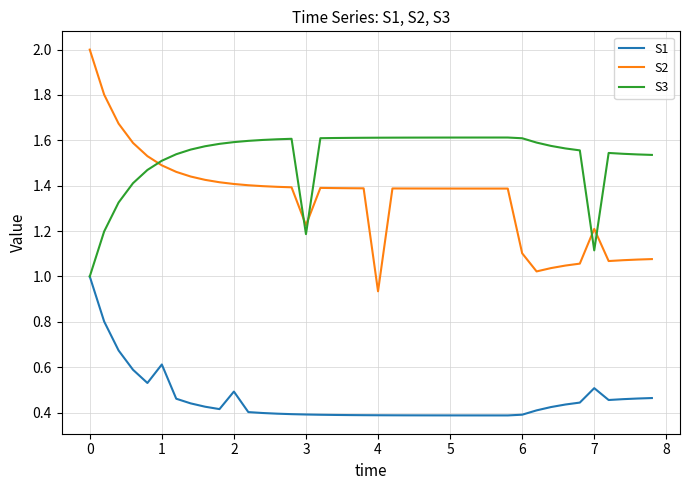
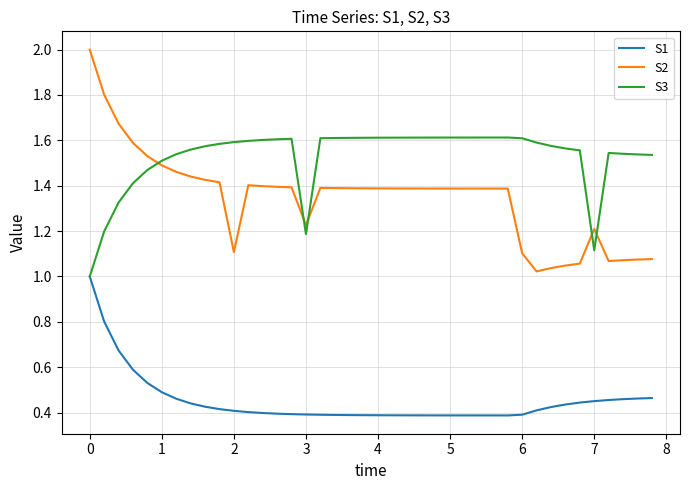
  {
    "S1": {
-     "1": 0.61,
-     "2": 0.49,
+     "1": 0.49,
+     "2": 0.41,
      "3": 0.39,
      "4": 0.39,
      "5": 0.39,
      "6": 0.39,
-     "7": 0.51
+     "7": 0.45
    },
    "S2": {
      "0": 2.00,
      "1": 1.49,
-     "2": 1.41,
+     "2": 1.11,
      "3": 1.23,
-     "4": 0.93,
+     "4": 1.39,
      "5": 1.39,
      "6": 1.10,
      "7": 1.21
    },
    "S3": {
      "1": 1.51,
      "2": 1.59,
      "3": 1.19,
      "4": 1.61,
      "5": 1.61,
      "6": 1.61,
      "7": 1.12
    }
  }
